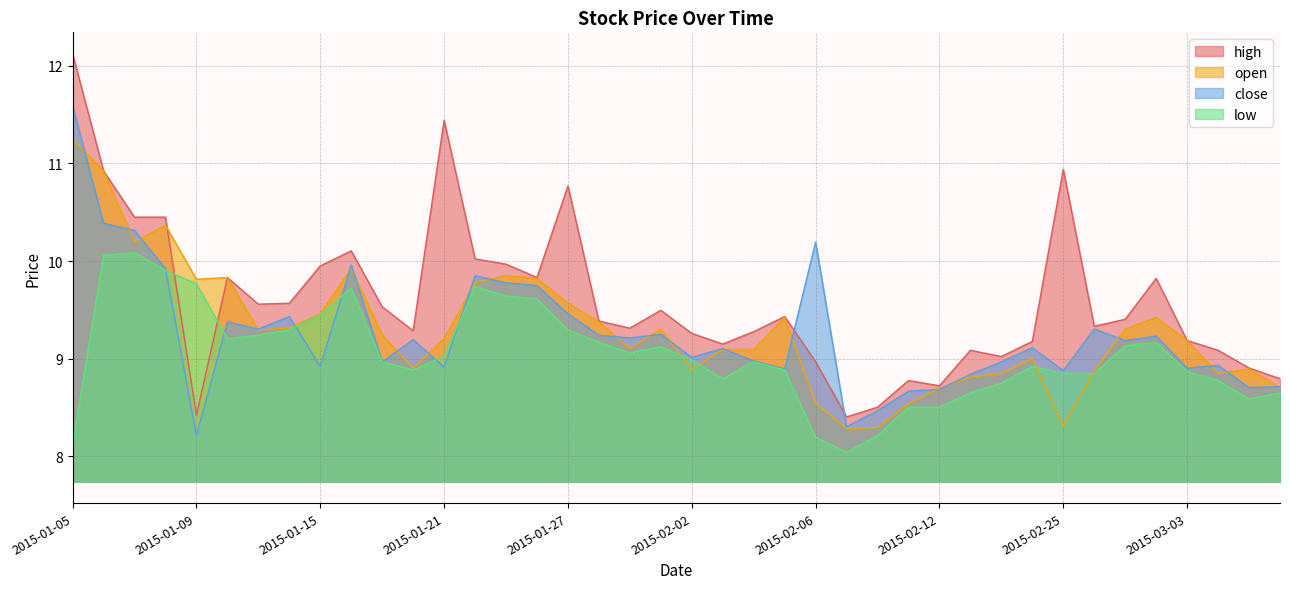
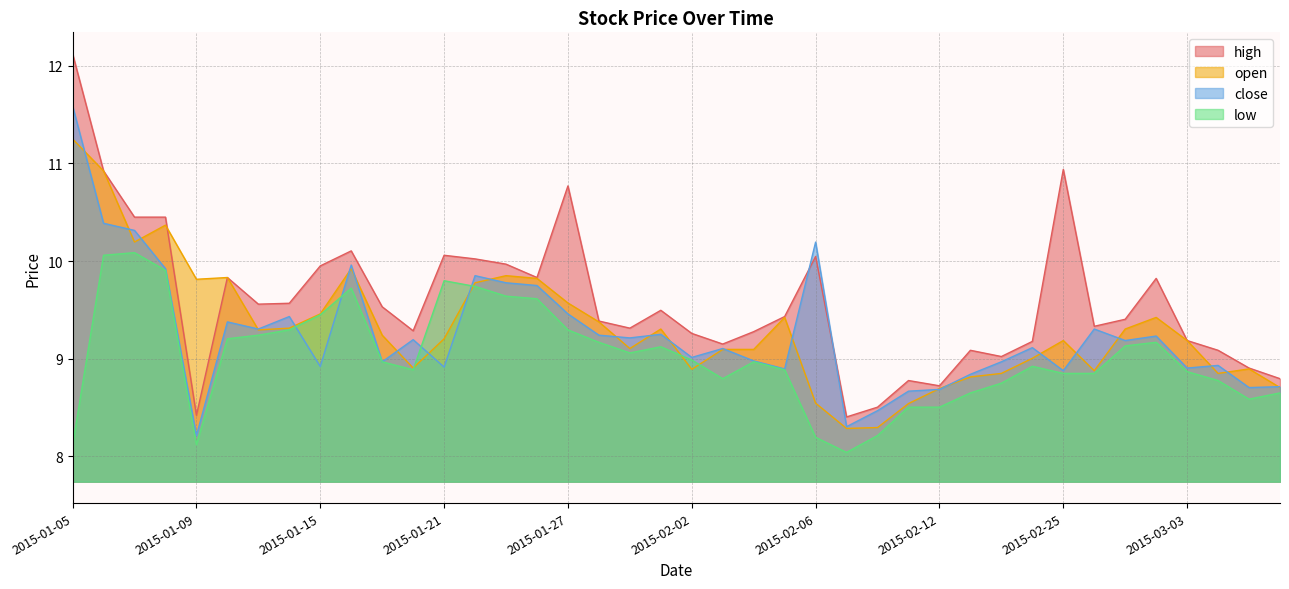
  {
    "high": {
      "2015-01-05": 12.1,
      "2015-01-09": 8.4,
      "2015-01-15": 10.0,
-     "2015-01-21": 11.4,
+     "2015-01-21": 10.1,
      "2015-01-27": 10.8,
      "2015-02-02": 9.3,
-     "2015-02-06": 9.0,
+     "2015-02-06": 10.0,
      "2015-02-12": 8.7,
      "2015-02-25": 10.9
    },
    "open": {
      "2015-01-05": 11.3,
      "2015-01-09": 9.8,
      "2015-01-21": 9.2,
      "2015-01-27": 9.6,
      "2015-02-02": 8.9,
      "2015-02-06": 8.5,
-     "2015-02-25": 8.3
+     "2015-02-25": 9.2
    },
    "close": {
      "2015-01-05": 11.6,
      "2015-01-09": 8.2,
      "2015-01-15": 8.9,
      "2015-01-21": 8.9,
      "2015-01-27": 9.5,
      "2015-02-02": 9.0,
      "2015-02-06": 10.2,
      "2015-02-25": 8.9,
      "2015-03-03": 8.9
    },
    "low": {
      "2015-01-05": 8.1,
-     "2015-01-09": 9.8,
-     "2015-01-21": 9.0,
+     "2015-01-09": 8.1,
+     "2015-01-21": 9.8,
      "2015-01-27": 9.3,
      "2015-02-02": 9.0,
      "2015-02-06": 8.2,
      "2015-02-12": 8.5,
      "2015-02-25": 8.8,
      "2015-03-03": 8.9
    }
  }
